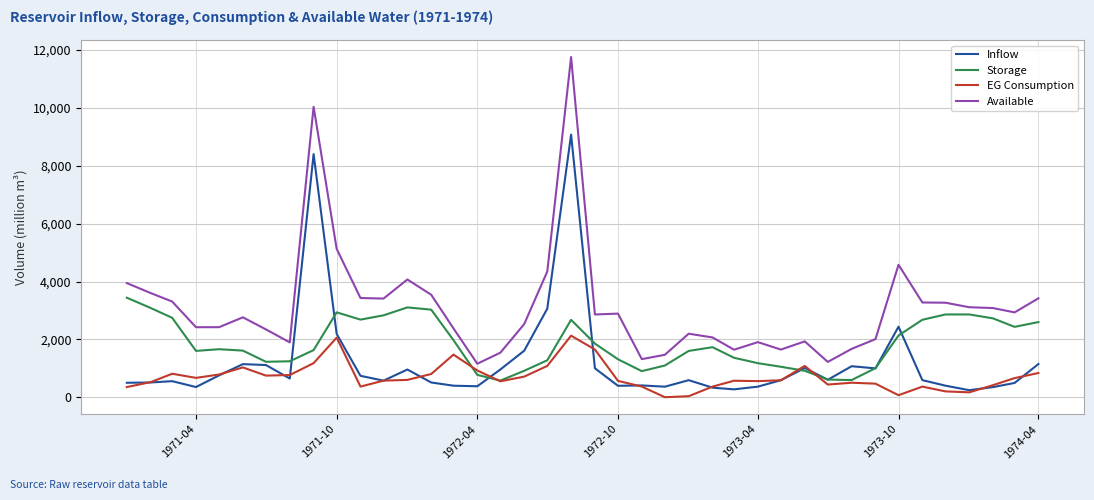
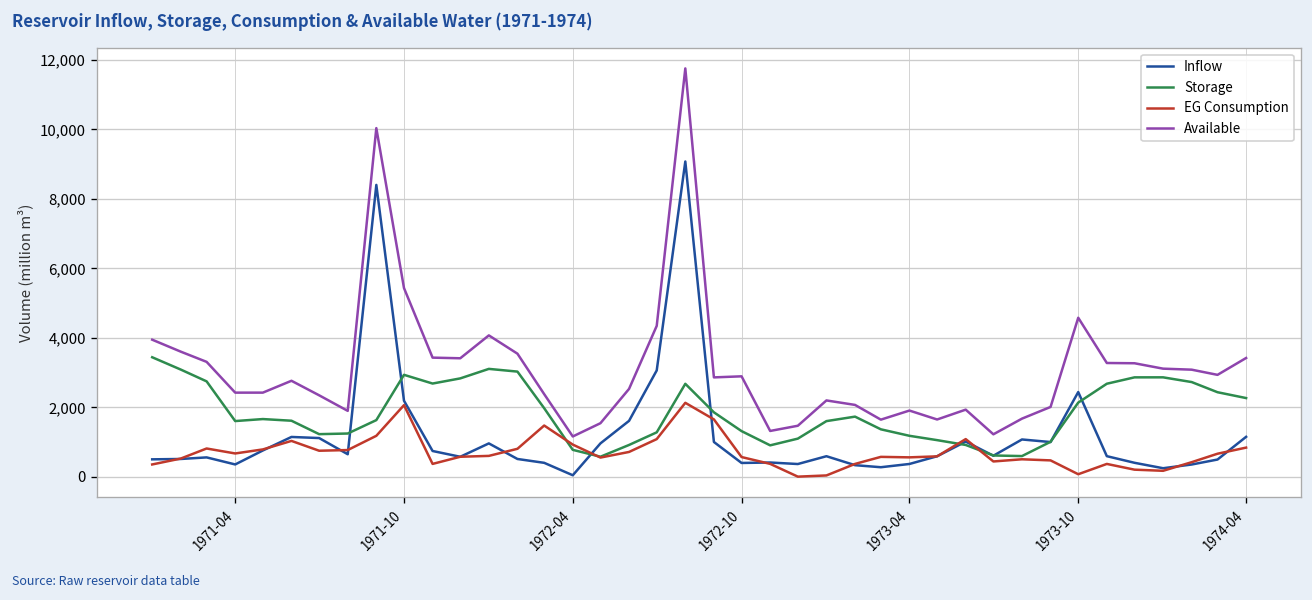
  {
    "Inflow": {
      "1971-04": "400",
      "1971-10": "2,200",
-     "1972-04": "400",
+     "1972-04": "0",
      "1972-10": "400",
      "1973-04": "400",
      "1973-10": "2,400",
      "1974-04": "1,200"
    },
    "Storage": {
      "1971-04": "1,600",
      "1971-10": "2,900",
      "1972-04": "800",
      "1972-10": "1,300",
      "1973-04": "1,200",
      "1973-10": "2,100",
-     "1974-04": "2,600"
+     "1974-04": "2,300"
    },
    "EG Consumption": {
      "1971-04": "700",
      "1971-10": "2,100",
      "1972-04": "900",
      "1972-10": "600",
      "1973-04": "600",
      "1973-10": "100",
      "1974-04": "800"
    },
    "Available": {
      "1971-04": "2,400",
-     "1971-10": "5,100",
+     "1971-10": "5,400",
      "1972-04": "1,200",
      "1972-10": "2,900",
      "1973-04": "1,900",
      "1973-10": "4,600",
      "1974-04": "3,400"
    }
  }
